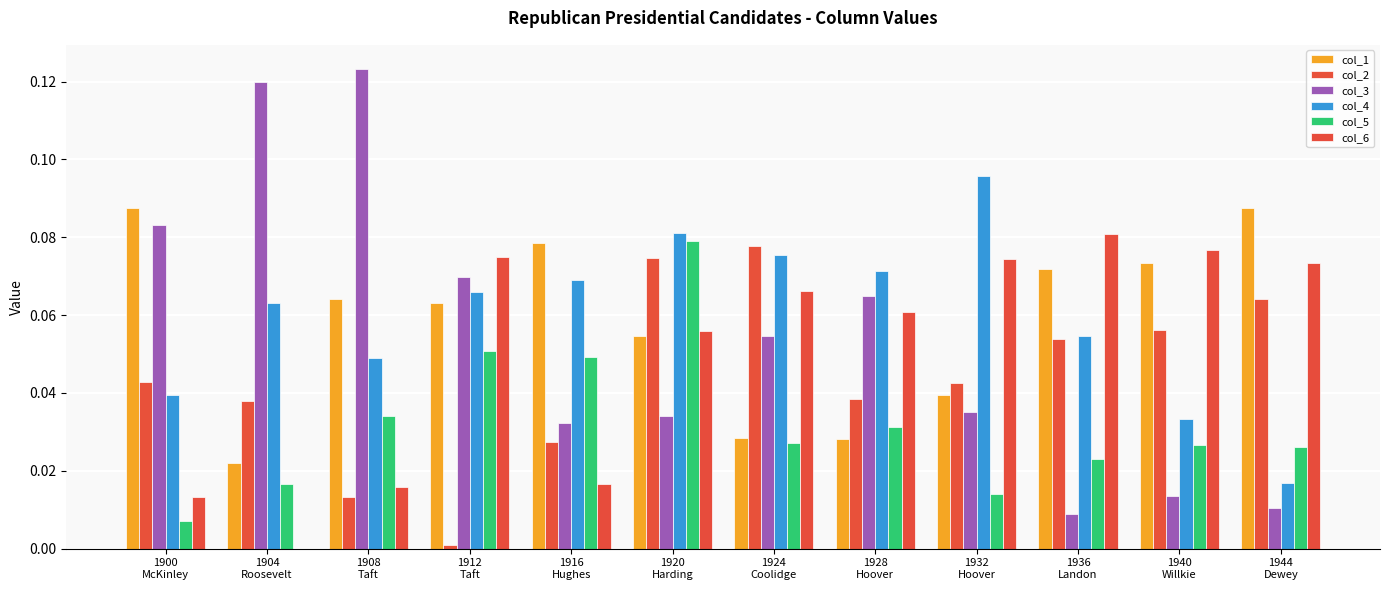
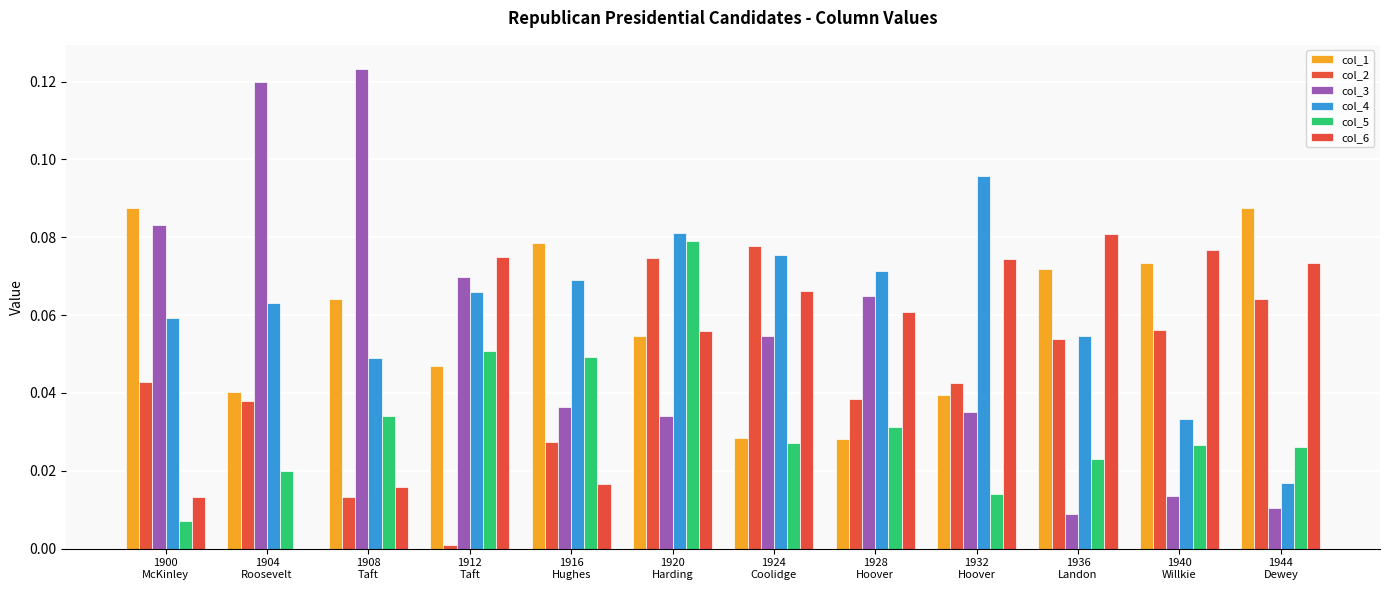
  {
    "col_1": {
      "1900 McKinley": 0.087,
-     "1904 Roosevelt": 0.022,
+     "1904 Roosevelt": 0.040,
      "1908 Taft": 0.064,
-     "1912 Taft": 0.063,
+     "1912 Taft": 0.047,
      "1916 Hughes": 0.079,
      "1920 Harding": 0.055,
      "1924 Coolidge": 0.028,
      "1928 Hoover": 0.028,
      "1932 Hoover": 0.040,
      "1936 Landon": 0.072,
      "1940 Willkie": 0.073,
      "1944 Dewey": 0.088
    },
    "col_3": {
      "1900 McKinley": 0.083,
      "1904 Roosevelt": 0.120,
      "1908 Taft": 0.123,
      "1912 Taft": 0.070,
-     "1916 Hughes": 0.032,
+     "1916 Hughes": 0.036,
      "1920 Harding": 0.034,
      "1924 Coolidge": 0.055,
      "1928 Hoover": 0.065,
      "1932 Hoover": 0.035,
      "1936 Landon": 0.009,
      "1940 Willkie": 0.014,
      "1944 Dewey": 0.010
    },
    "col_4": {
-     "1900 McKinley": 0.039,
+     "1900 McKinley": 0.059,
      "1904 Roosevelt": 0.063,
      "1908 Taft": 0.049,
      "1912 Taft": 0.066,
      "1916 Hughes": 0.069,
      "1920 Harding": 0.081,
      "1924 Coolidge": 0.076,
      "1928 Hoover": 0.071,
      "1932 Hoover": 0.096,
      "1936 Landon": 0.055,
      "1940 Willkie": 0.033,
      "1944 Dewey": 0.017
    },
    "col_5": {
      "1900 McKinley": 0.007,
-     "1904 Roosevelt": 0.017,
+     "1904 Roosevelt": 0.020,
      "1908 Taft": 0.034,
      "1912 Taft": 0.051,
      "1916 Hughes": 0.049,
      "1920 Harding": 0.079,
      "1924 Coolidge": 0.027,
      "1928 Hoover": 0.031,
      "1932 Hoover": 0.014,
      "1936 Landon": 0.023,
      "1940 Willkie": 0.027,
      "1944 Dewey": 0.026
    }
  }
